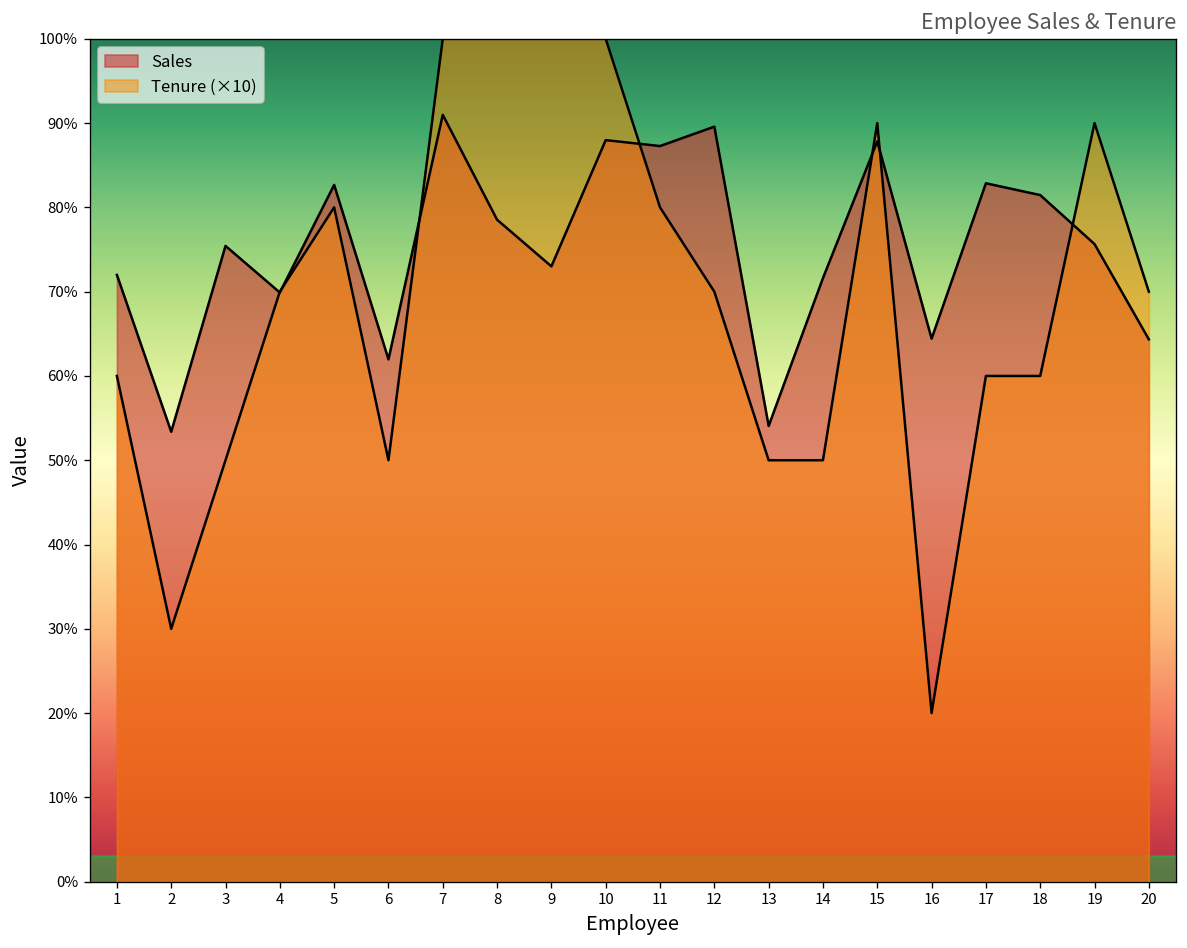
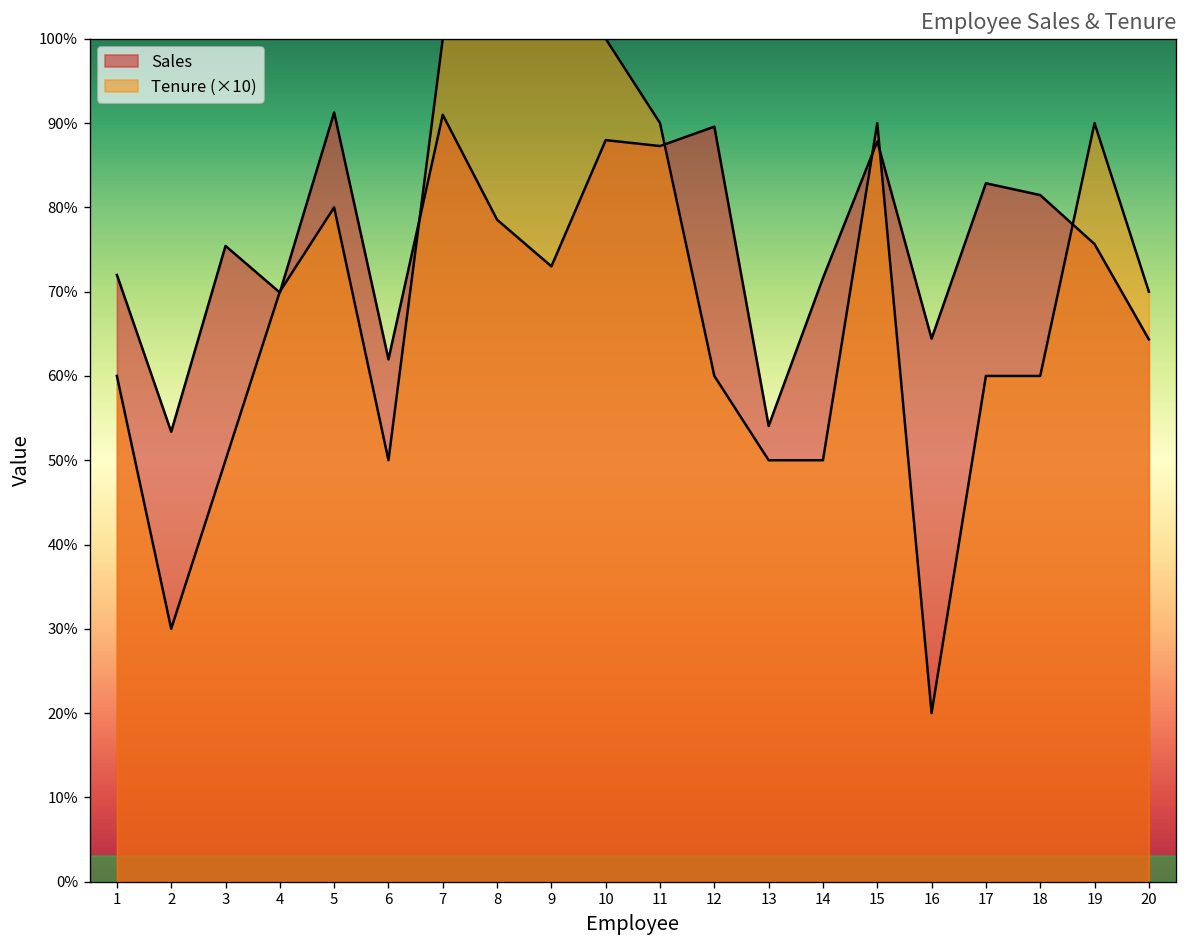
  {
    "Sales": {
      "1": "72%",
      "2": "53%",
      "3": "75%",
-     "5": "83%",
+     "5": "91%",
      "6": "62%",
      "7": "91%",
      "8": "79%",
      "9": "73%",
      "10": "88%",
      "11": "87%",
      "12": "90%",
      "13": "54%",
      "14": "72%",
      "15": "88%",
      "16": "64%",
      "17": "83%",
      "18": "81%",
      "19": "76%",
      "20": "64%"
    },
    "Tenure (×10)": {
      "1": "60%",
      "2": "30%",
      "3": "50%",
      "5": "80%",
      "6": "50%",
      "7": "100%",
      "8": "100%",
      "9": "100%",
      "10": "100%",
-     "11": "80%",
-     "12": "70%",
+     "11": "90%",
+     "12": "60%",
      "13": "50%",
      "14": "50%",
      "15": "90%",
      "16": "20%",
      "17": "60%",
      "18": "60%",
      "19": "90%",
      "20": "70%"
    }
  }
